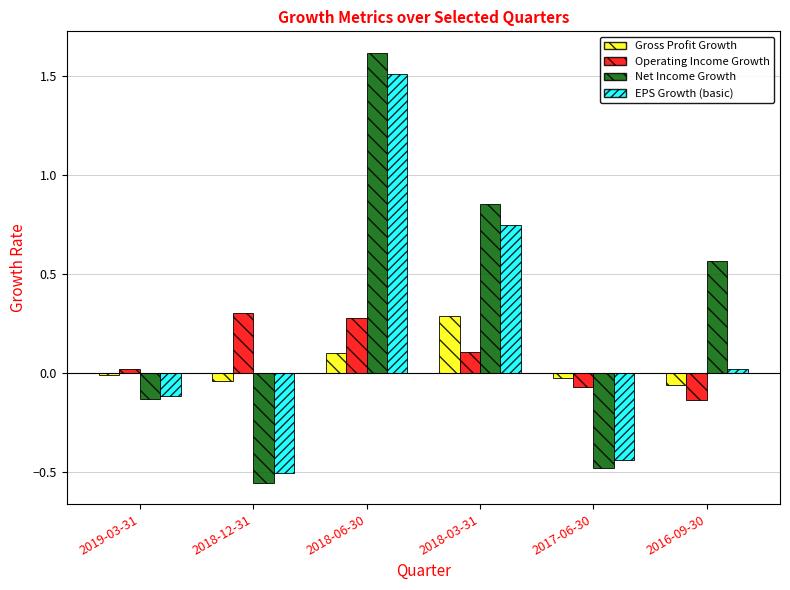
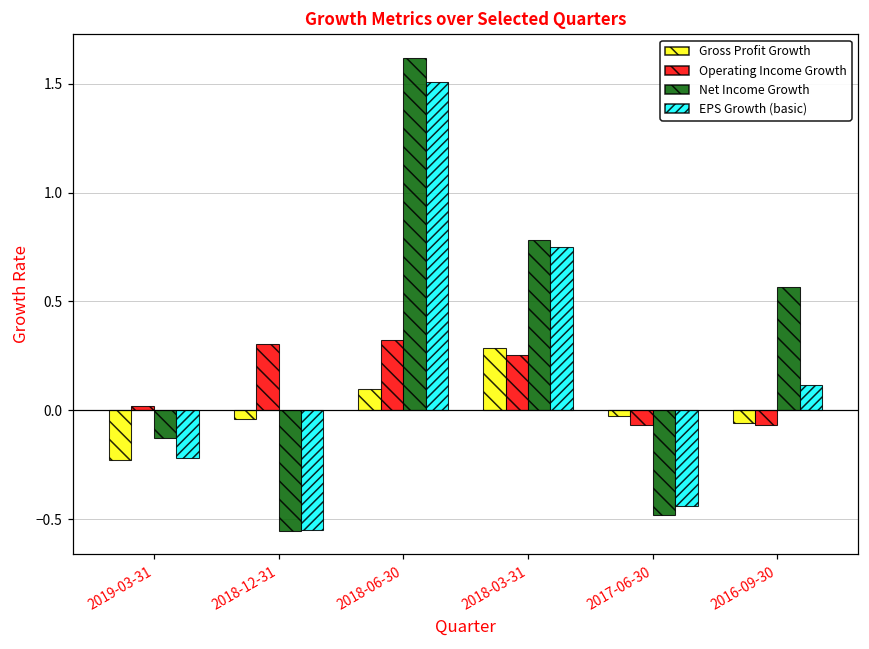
  {
    "Gross Profit Growth": {
-     "2019-03-31": -0.01,
+     "2019-03-31": -0.23,
      "2018-12-31": -0.04,
      "2018-06-30": 0.10,
      "2018-03-31": 0.29,
      "2017-06-30": -0.03,
      "2016-09-30": -0.06
    },
    "Operating Income Growth": {
      "2019-03-31": 0.02,
      "2018-12-31": 0.31,
-     "2018-06-30": 0.28,
-     "2018-03-31": 0.11,
+     "2018-06-30": 0.32,
+     "2018-03-31": 0.25,
      "2017-06-30": -0.07,
-     "2016-09-30": -0.14
+     "2016-09-30": -0.07
    },
    "Net Income Growth": {
      "2019-03-31": -0.13,
      "2018-12-31": -0.55,
      "2018-06-30": 1.62,
-     "2018-03-31": 0.85,
+     "2018-03-31": 0.78,
      "2017-06-30": -0.48,
      "2016-09-30": 0.57
    },
    "EPS Growth (basic)": {
-     "2019-03-31": -0.12,
-     "2018-12-31": -0.51,
+     "2019-03-31": -0.22,
+     "2018-12-31": -0.55,
      "2018-06-30": 1.51,
      "2018-03-31": 0.75,
      "2017-06-30": -0.44,
-     "2016-09-30": 0.02
+     "2016-09-30": 0.12
    }
  }
